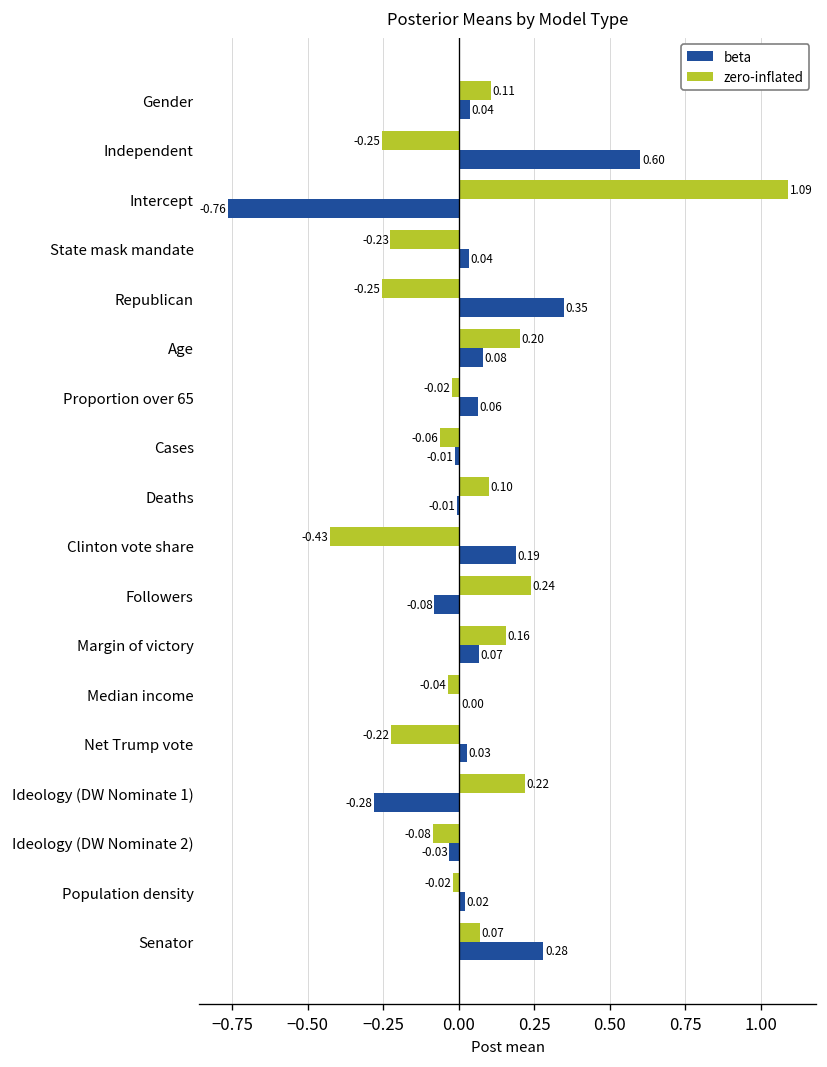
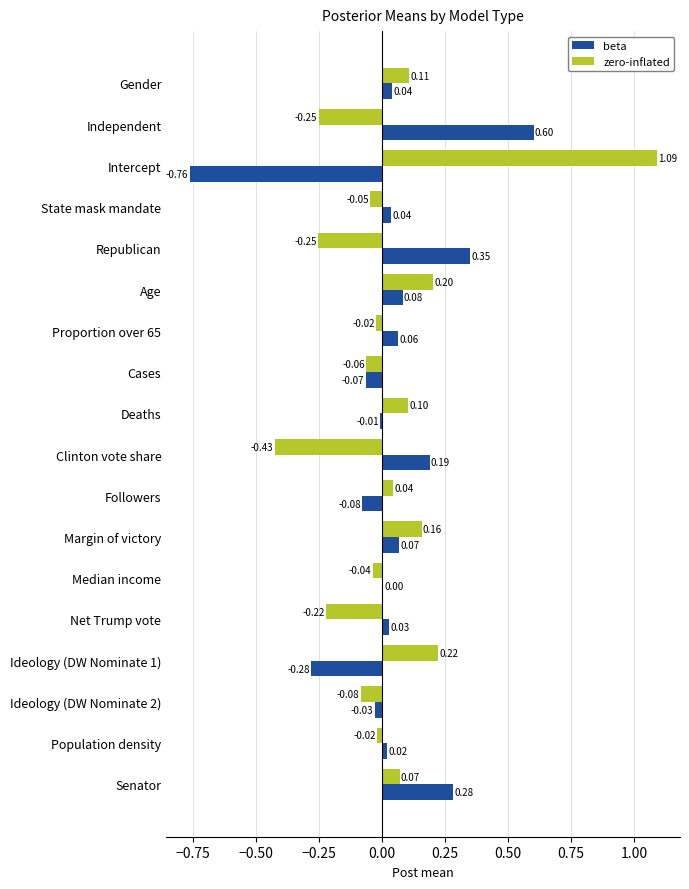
  {
    "beta": {
      "Gender": 0.04,
      "Independent": 0.60,
      "Intercept": -0.76,
      "State mask mandate": 0.04,
      "Republican": 0.35,
      "Age": 0.08,
      "Proportion over 65": 0.06,
-     "Cases": -0.01,
+     "Cases": -0.07,
      "Deaths": -0.01,
      "Clinton vote share": 0.19,
      "Followers": -0.08,
      "Margin of victory": 0.07,
      "Median income": 0.00,
      "Net Trump vote": 0.03,
      "Ideology (DW Nominate 1)": -0.28,
      "Ideology (DW Nominate 2)": -0.03,
      "Population density": 0.02,
      "Senator": 0.28
    },
    "zero-inflated": {
      "Gender": 0.11,
      "Independent": -0.25,
      "Intercept": 1.09,
-     "State mask mandate": -0.23,
+     "State mask mandate": -0.05,
      "Republican": -0.25,
      "Age": 0.20,
      "Proportion over 65": -0.02,
      "Cases": -0.06,
      "Deaths": 0.10,
      "Clinton vote share": -0.43,
-     "Followers": 0.24,
+     "Followers": 0.04,
      "Margin of victory": 0.16,
      "Median income": -0.04,
      "Net Trump vote": -0.22,
      "Ideology (DW Nominate 1)": 0.22,
      "Ideology (DW Nominate 2)": -0.08,
      "Population density": -0.02,
      "Senator": 0.07
    }
  }
